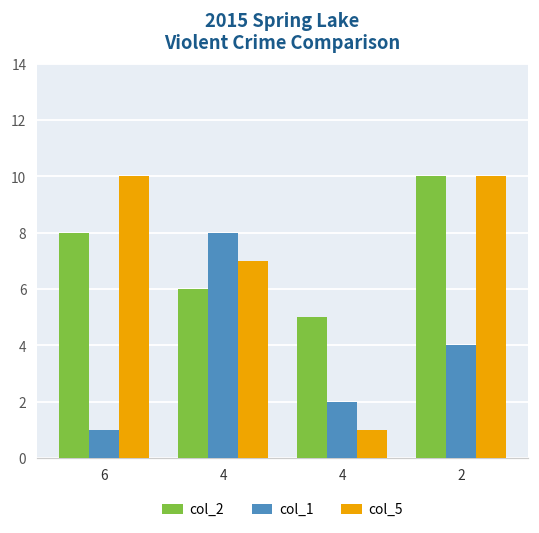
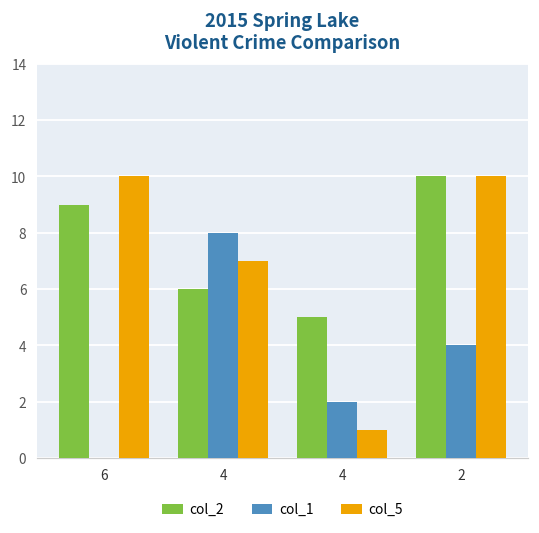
  {
    "col_2": {
-     "6": 8,
+     "6": 9,
      "2": 10
    },
    "col_1": {
-     "6": 1,
+     "6": 0,
      "2": 4
    },
    "col_5": {
      "6": 10,
      "2": 10
    }
  }
